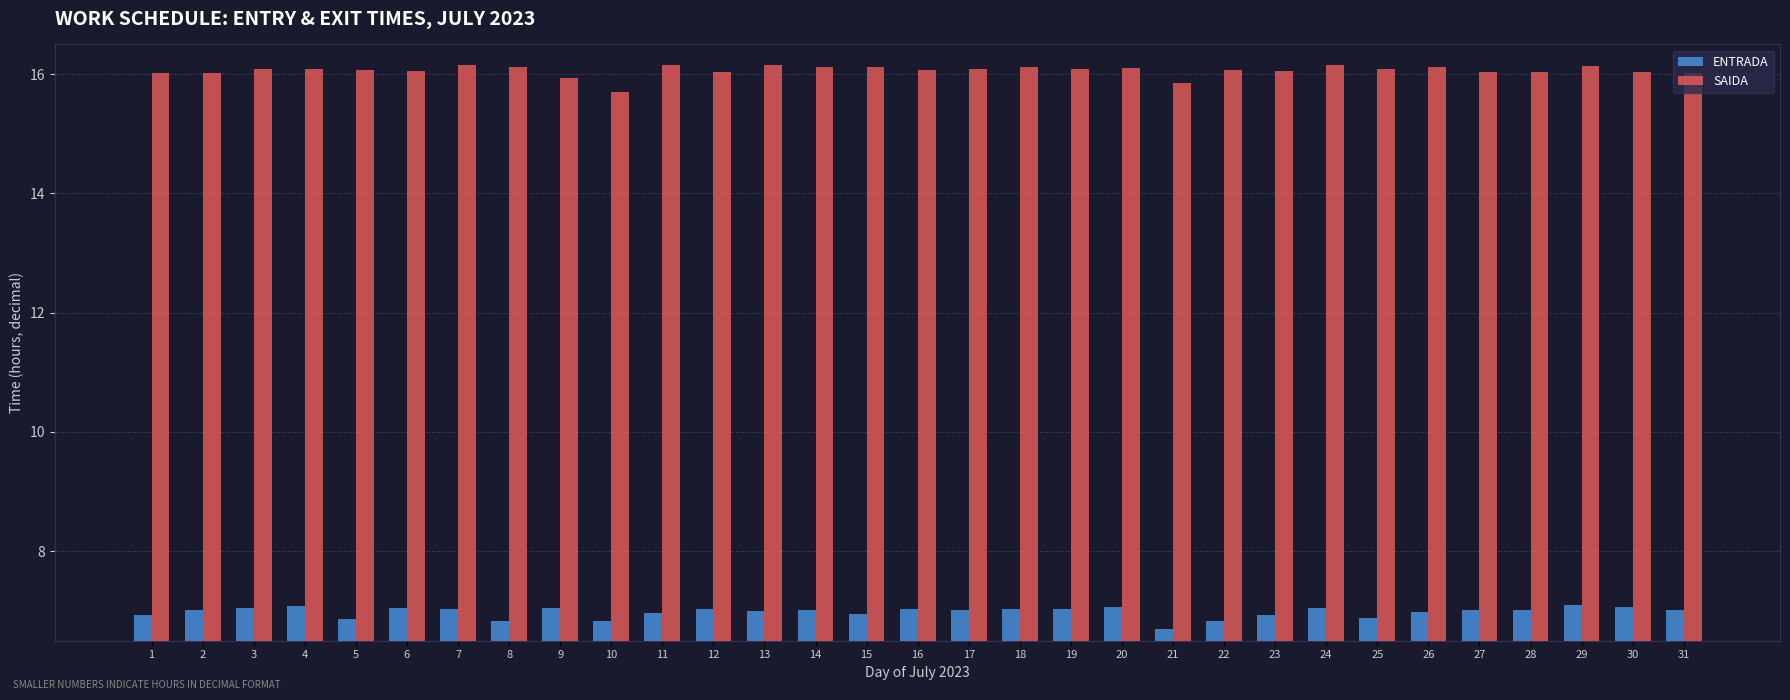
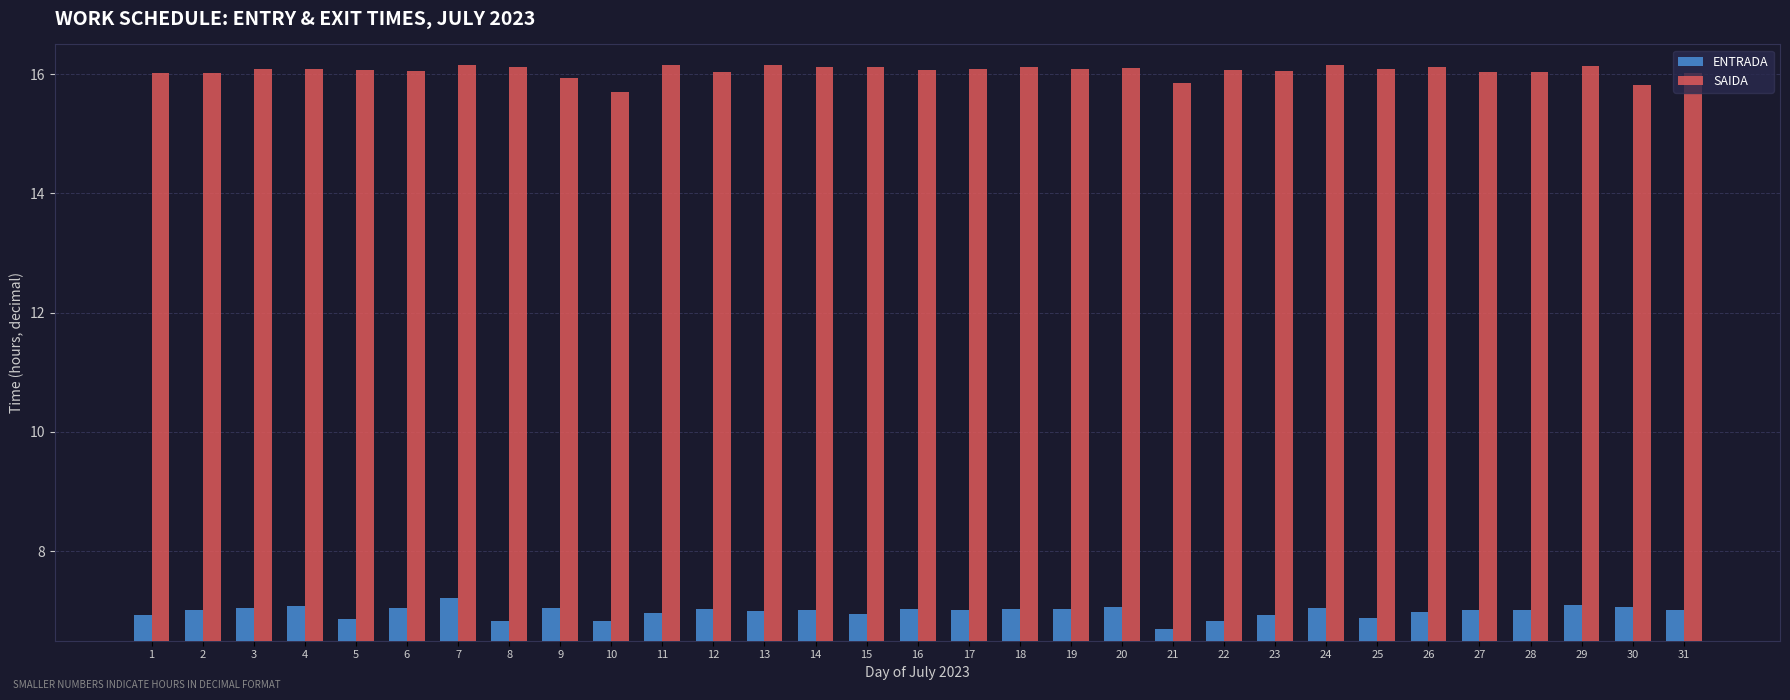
  {
    "ENTRADA": {
      "1": 6.9,
      "2": 7.0,
      "3": 7.1,
      "4": 7.1,
      "5": 6.9,
      "6": 7.1,
-     "7": 7.0,
+     "7": 7.2,
      "8": 6.8,
      "9": 7.1,
      "10": 6.8,
      "11": 7.0,
      "12": 7.0,
      "13": 7.0,
      "14": 7.0,
      "15": 7.0,
      "16": 7.0,
      "17": 7.0,
      "18": 7.0,
      "19": 7.0,
      "20": 7.1,
      "21": 6.7,
      "22": 6.8,
      "23": 6.9,
      "24": 7.1,
      "25": 6.9,
      "26": 7.0,
      "27": 7.0,
      "28": 7.0,
      "29": 7.1,
      "30": 7.1,
      "31": 7.0
    },
    "SAIDA": {
      "1": 16.0,
      "2": 16.0,
      "3": 16.1,
      "4": 16.1,
      "5": 16.1,
      "6": 16.1,
      "7": 16.2,
      "8": 16.1,
      "9": 15.9,
      "10": 15.7,
      "11": 16.2,
      "12": 16.0,
      "13": 16.2,
      "14": 16.1,
      "15": 16.1,
      "16": 16.1,
      "17": 16.1,
      "18": 16.1,
      "19": 16.1,
      "20": 16.1,
      "21": 15.8,
      "22": 16.1,
      "23": 16.1,
      "24": 16.2,
      "25": 16.1,
      "26": 16.1,
      "27": 16.0,
      "28": 16.0,
      "29": 16.1,
-     "30": 16.0
+     "30": 15.8
    }
  }
